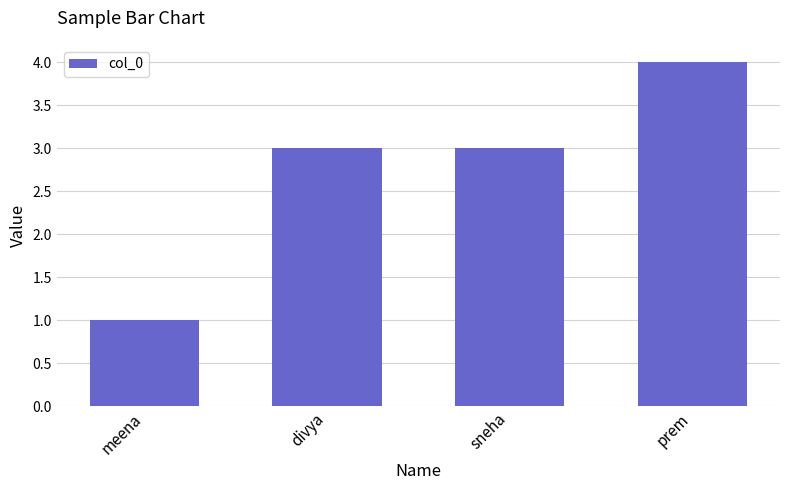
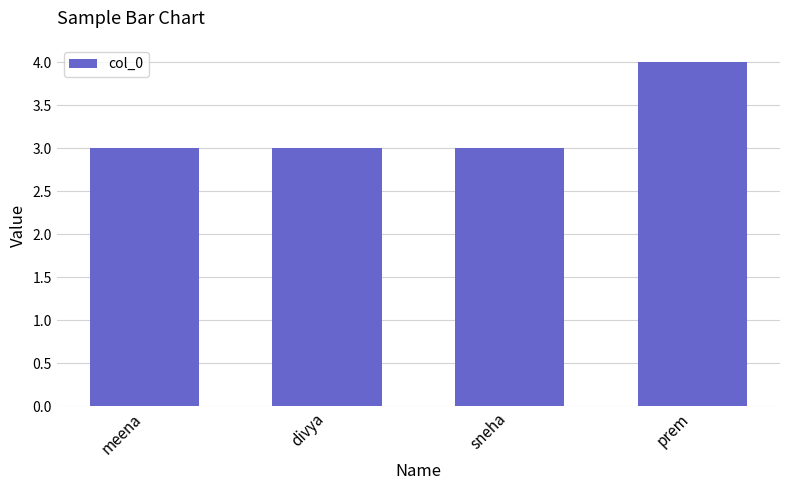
  {
-   "meena": 1,
+   "meena": 3,
    "divya": 3,
    "sneha": 3,
    "prem": 4
  }
